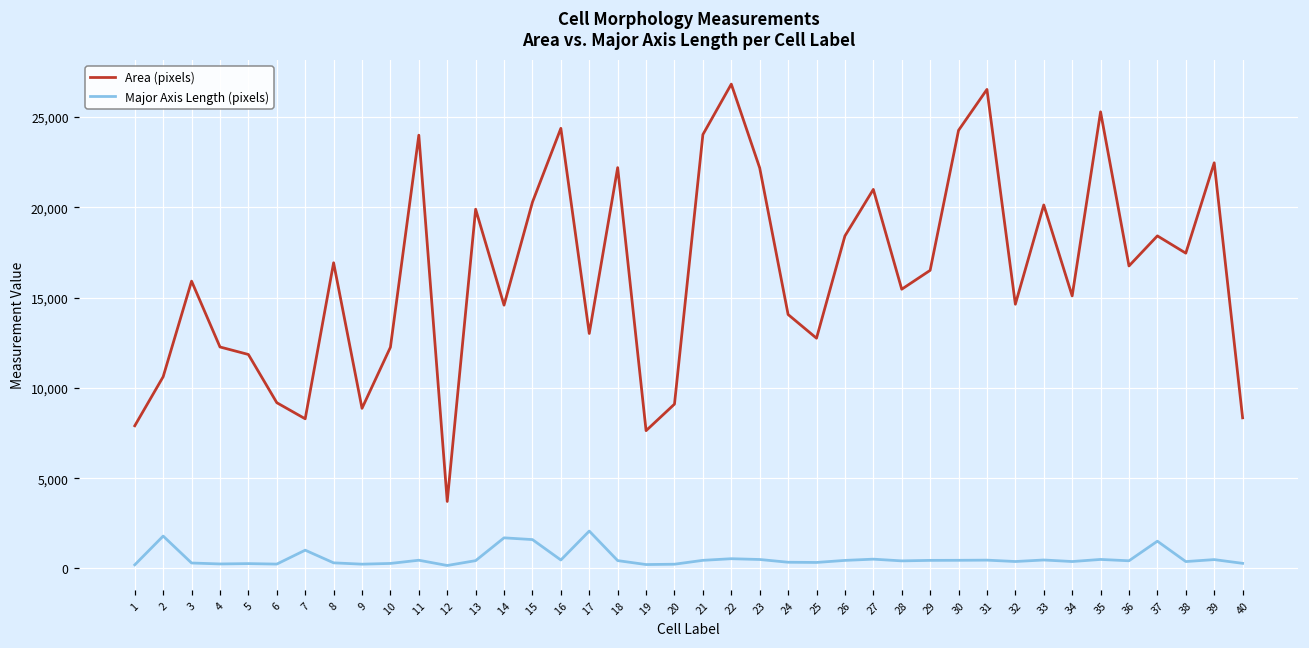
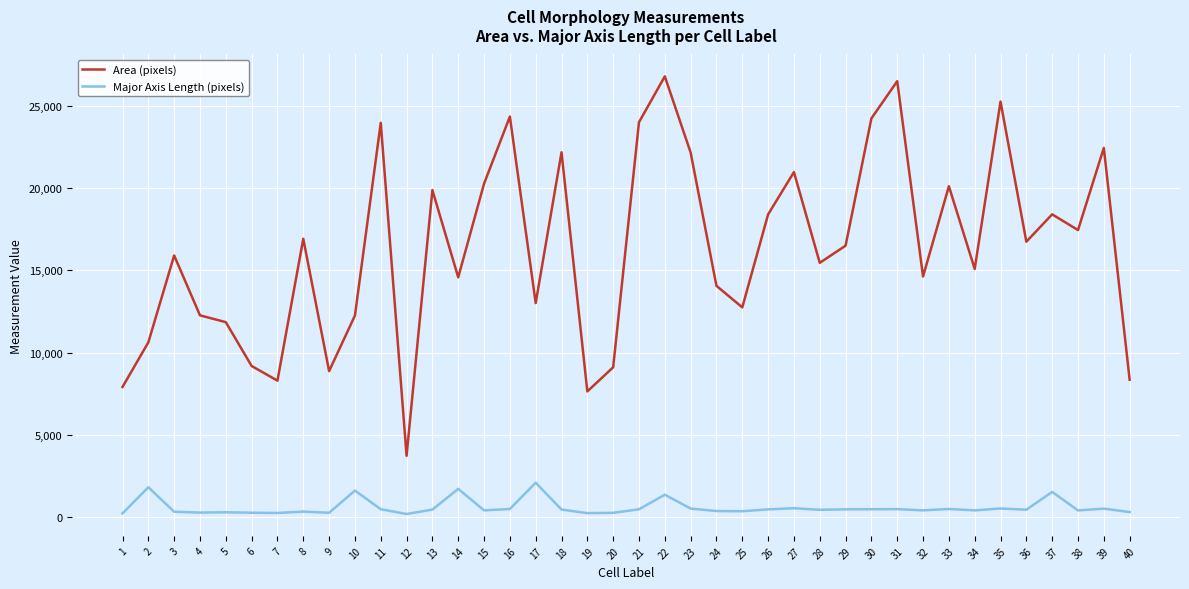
  {
    "Area (pixels)": {
      "1": "7,900",
      "2": "10,600",
      "3": "15,900",
      "4": "12,300",
      "5": "11,900",
      "6": "9,200",
      "7": "8,300",
      "8": "16,900",
      "9": "8,900",
      "10": "12,300",
      "11": "24,000",
      "12": "3,700",
      "13": "19,900",
      "14": "14,600",
      "15": "20,300",
      "16": "24,400",
      "17": "13,000",
      "18": "22,200",
      "19": "7,600",
      "20": "9,100",
      "21": "24,000",
      "22": "26,800",
      "23": "22,200",
      "24": "14,100",
      "25": "12,800",
      "26": "18,400",
      "27": "21,000",
      "28": "15,500",
      "29": "16,500",
      "30": "24,300",
      "31": "26,500",
      "32": "14,600",
      "33": "20,100",
      "34": "15,100",
      "35": "25,300",
      "36": "16,800",
      "37": "18,400",
      "38": "17,500",
      "39": "22,500",
      "40": "8,300"
    },
    "Major Axis Length (pixels)": {
      "1": "200",
      "2": "1,800",
      "3": "300",
      "4": "200",
      "5": "300",
      "6": "200",
-     "7": "1,000",
+     "7": "200",
      "8": "300",
      "9": "200",
-     "10": "300",
+     "10": "1,600",
      "11": "500",
      "12": "200",
      "13": "400",
      "14": "1,700",
-     "15": "1,600",
+     "15": "400",
      "16": "500",
      "17": "2,100",
      "18": "400",
      "19": "200",
      "20": "200",
      "21": "400",
-     "22": "500",
+     "22": "1,300",
      "23": "500",
      "24": "300",
      "25": "300",
      "26": "400",
      "27": "500",
      "28": "400",
      "29": "400",
      "30": "500",
      "31": "500",
      "32": "400",
      "33": "500",
      "34": "400",
      "35": "500",
      "36": "400",
      "37": "1,500",
      "38": "400",
      "39": "500",
      "40": "300"
    }
  }
